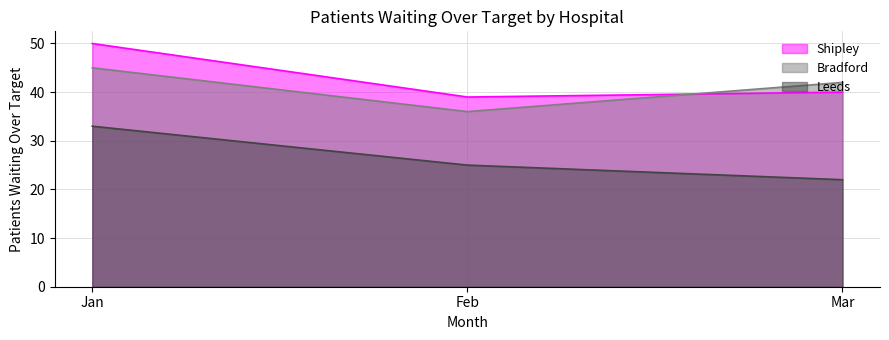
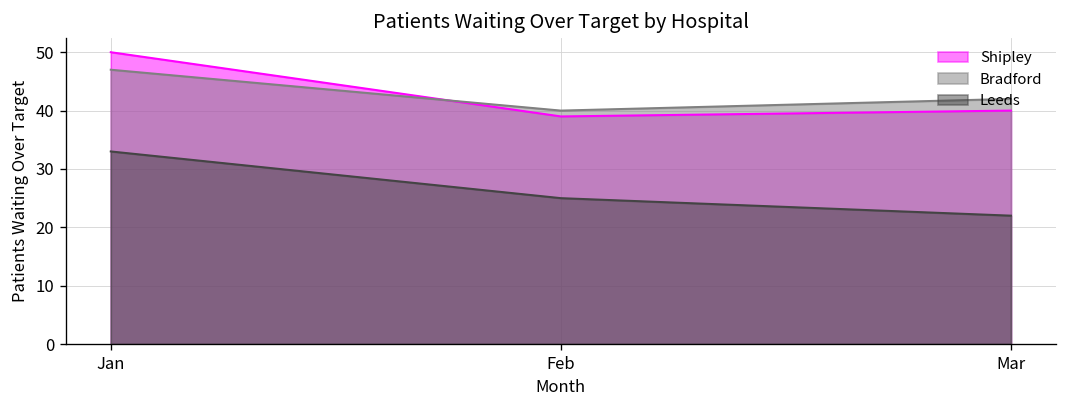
  {
    "Shipley": {
      "Jan": 50,
      "Feb": 39,
      "Mar": 40
    },
    "Bradford": {
-     "Jan": 45,
-     "Feb": 36,
+     "Jan": 47,
+     "Feb": 40,
      "Mar": 42
    },
    "Leeds": {
      "Jan": 33,
      "Feb": 25,
      "Mar": 22
    }
  }
